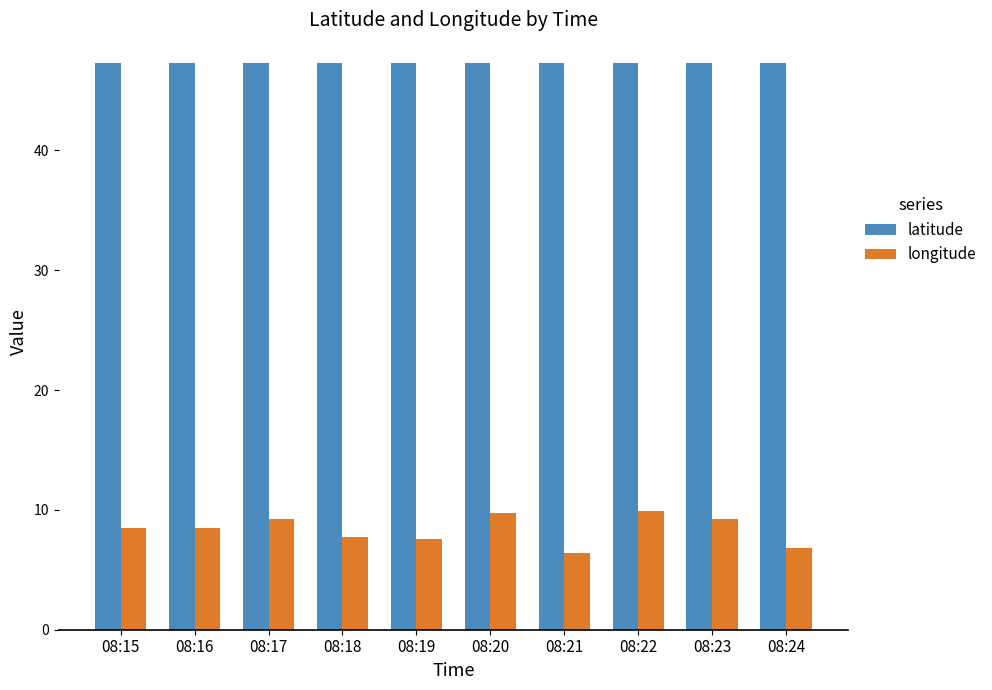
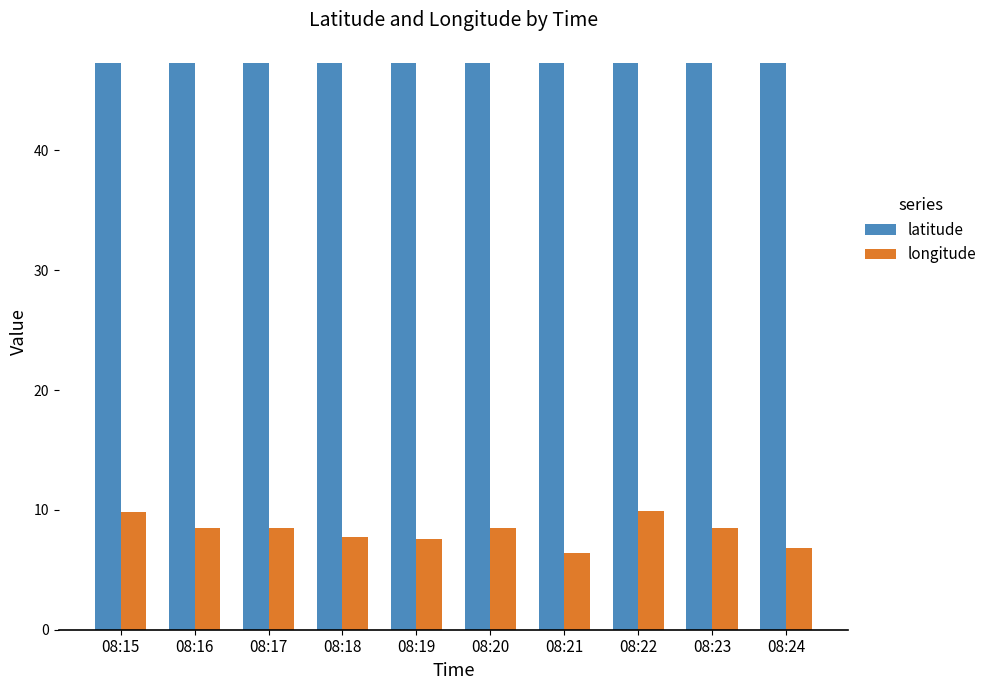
  {
    "latitude": {
      "08:15": 47.3,
      "08:16": 47.3,
      "08:17": 47.3,
      "08:18": 47.3,
      "08:19": 47.3,
      "08:20": 47.3,
      "08:21": 47.3,
      "08:22": 47.3,
      "08:23": 47.3,
      "08:24": 47.3
    },
    "longitude": {
-     "08:15": 8.5,
+     "08:15": 9.8,
      "08:16": 8.5,
-     "08:17": 9.3,
+     "08:17": 8.5,
      "08:18": 7.7,
      "08:19": 7.6,
-     "08:20": 9.7,
+     "08:20": 8.5,
      "08:21": 6.4,
      "08:22": 9.9,
-     "08:23": 9.3,
+     "08:23": 8.5,
      "08:24": 6.8
    }
  }
